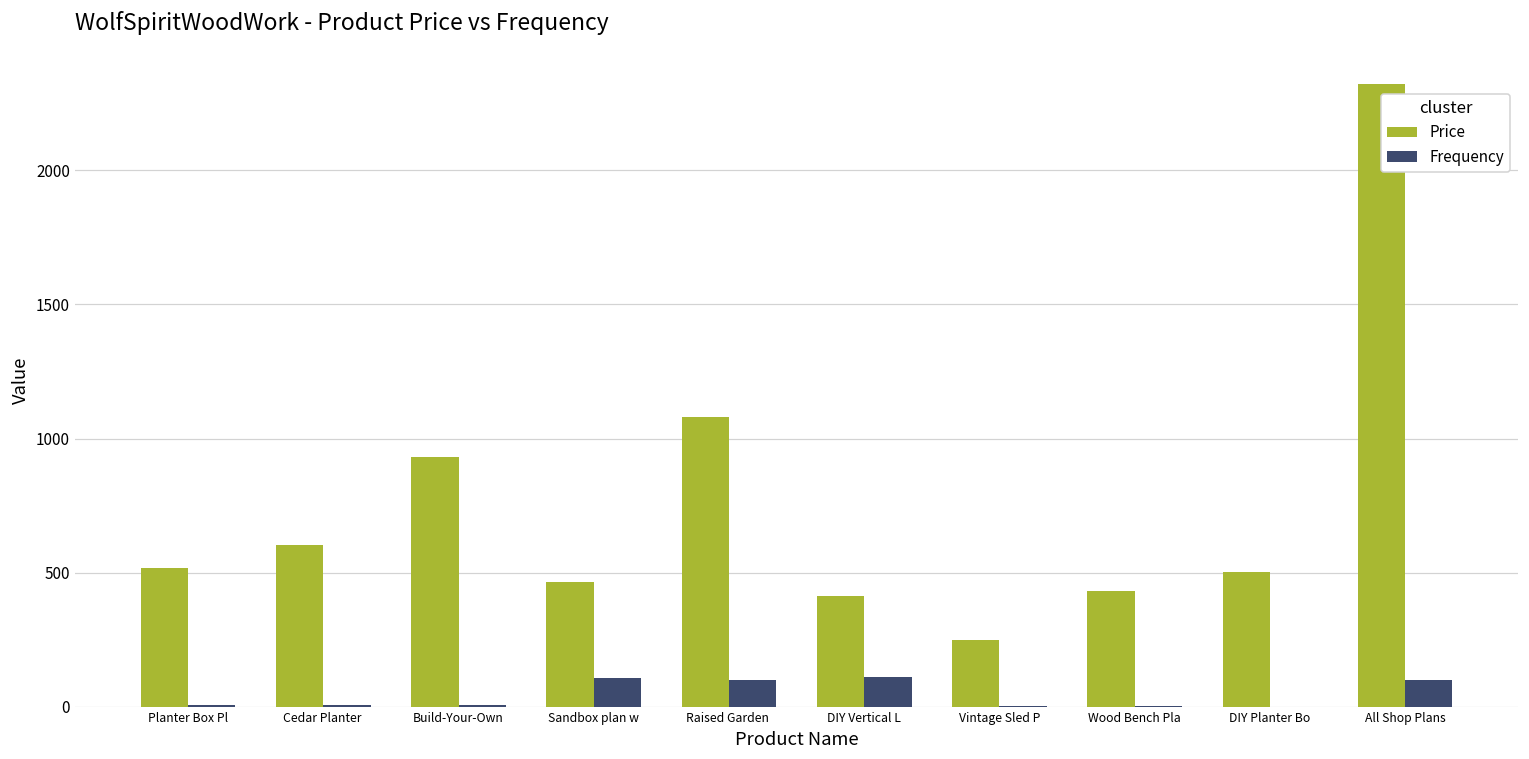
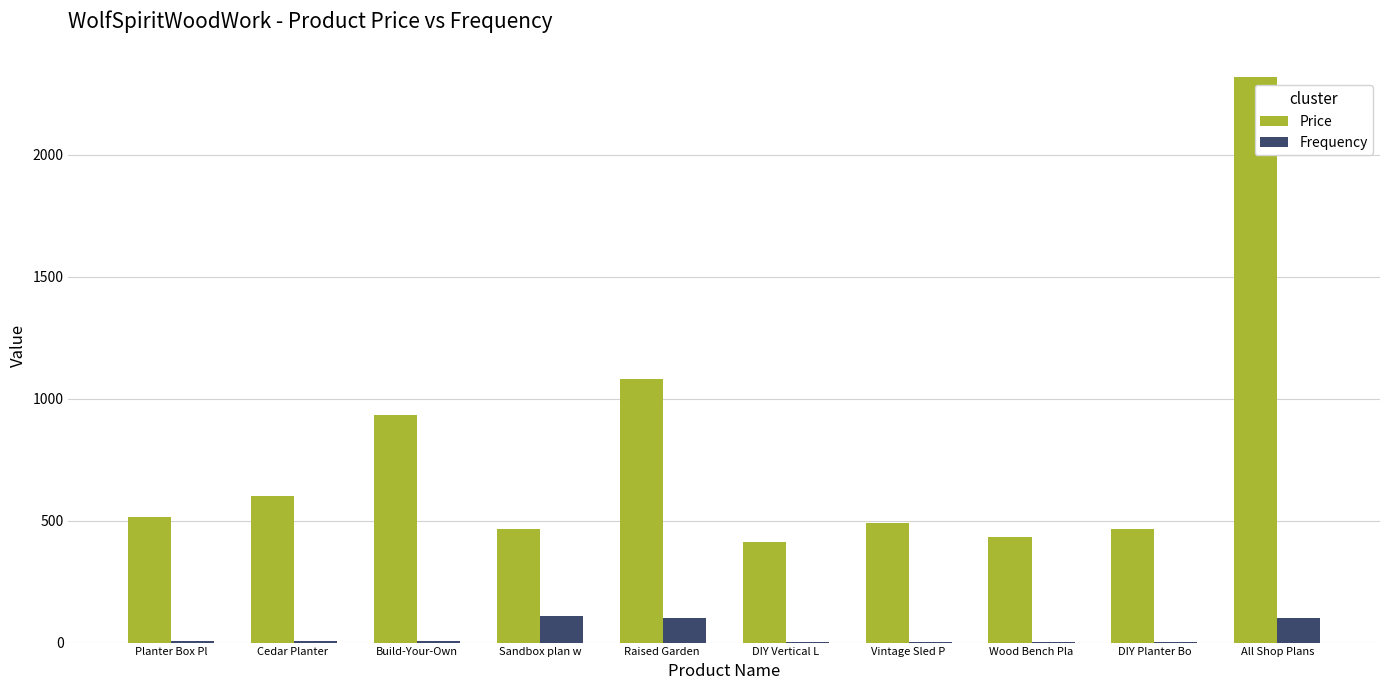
  {
    "Price": {
      "Planter Box Pl": 520,
      "Cedar Planter": 600,
      "Build-Your-Own": 930,
      "Sandbox plan w": 470,
      "Raised Garden": 1080,
      "DIY Vertical L": 410,
-     "Vintage Sled P": 250,
+     "Vintage Sled P": 490,
      "Wood Bench Pla": 430,
-     "DIY Planter Bo": 500,
+     "DIY Planter Bo": 470,
      "All Shop Plans": 2320
    },
    "Frequency": {
      "Sandbox plan w": 110,
      "Raised Garden": 100,
-     "DIY Vertical L": 110,
+     "DIY Vertical L": 0,
      "All Shop Plans": 100
    }
  }
